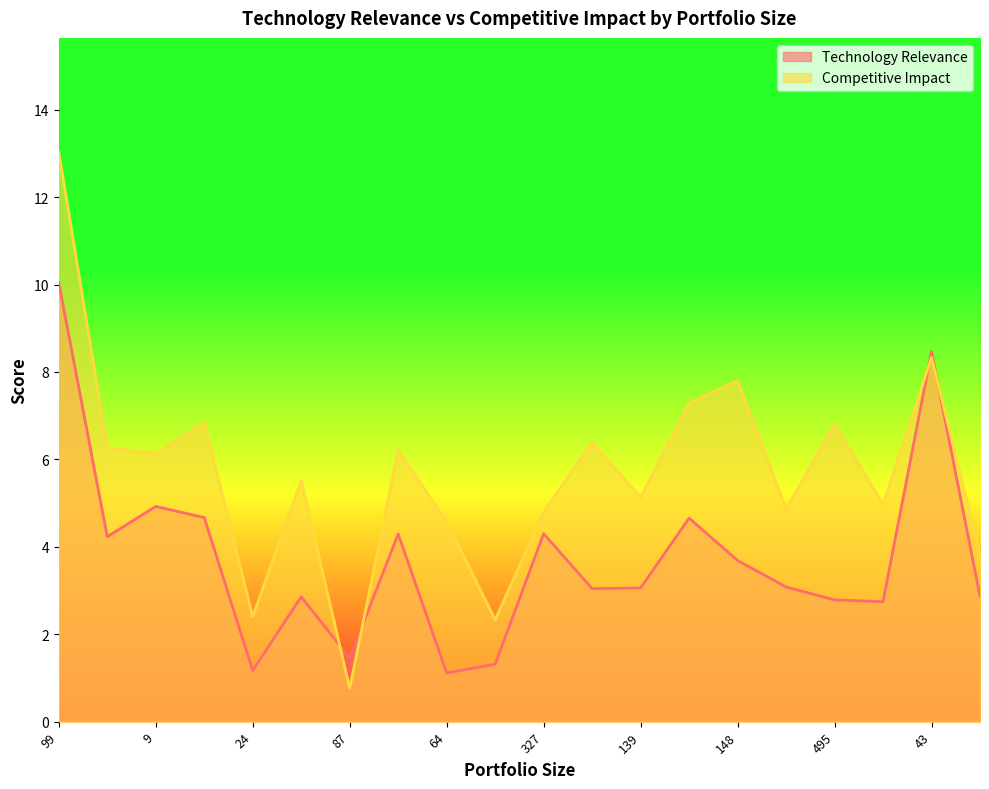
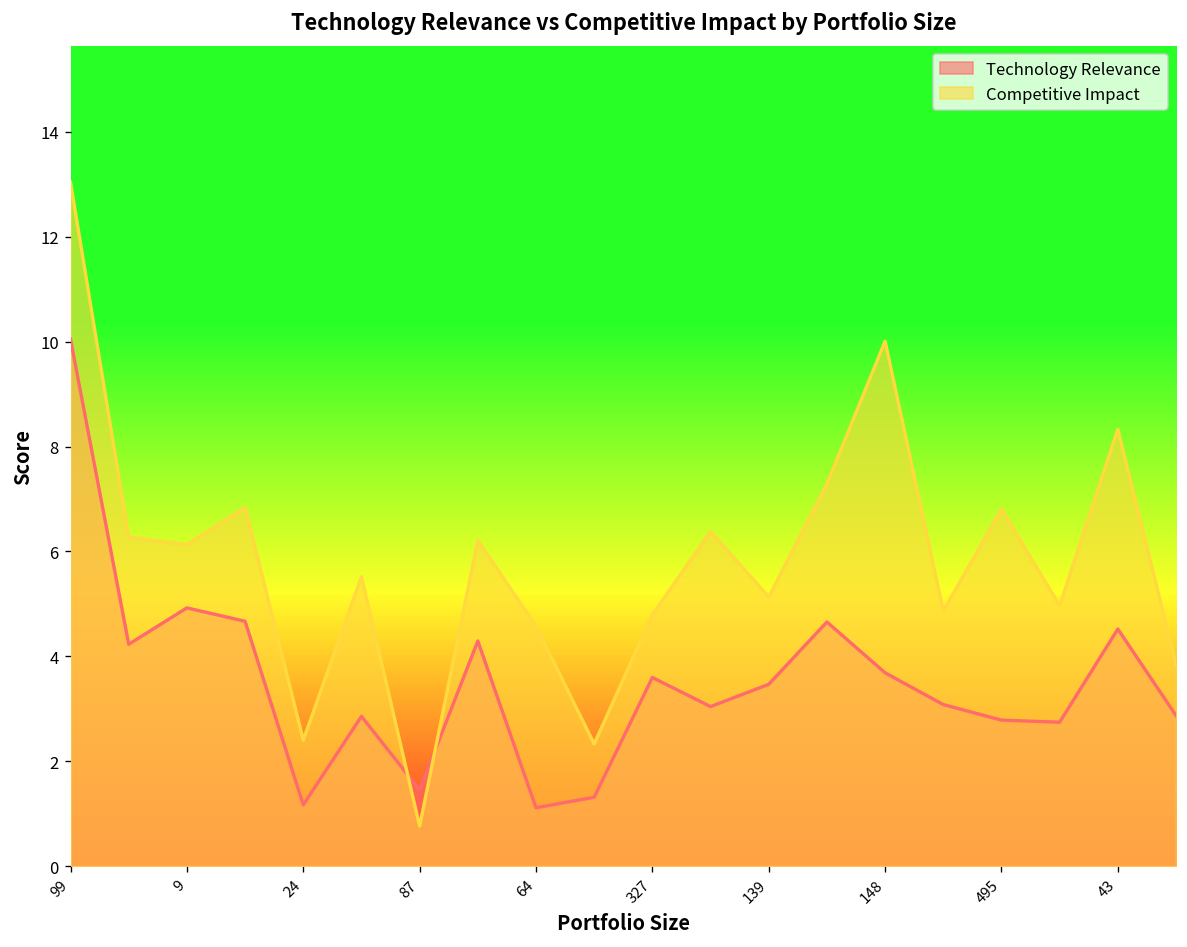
  {
    "Technology Relevance": {
      "99": 10.0,
      "24": 1.2,
      "87": 1.5,
      "64": 1.1,
-     "327": 4.3,
-     "139": 3.1,
+     "327": 3.6,
+     "139": 3.5,
      "148": 3.7,
      "495": 2.8,
-     "43": 8.5
+     "43": 4.5
    },
    "Competitive Impact": {
      "99": 13.0,
      "24": 2.4,
      "87": 0.8,
      "64": 4.6,
      "327": 4.8,
      "139": 5.1,
-     "148": 7.8,
+     "148": 10.0,
      "495": 6.8,
      "43": 8.3
    }
  }
